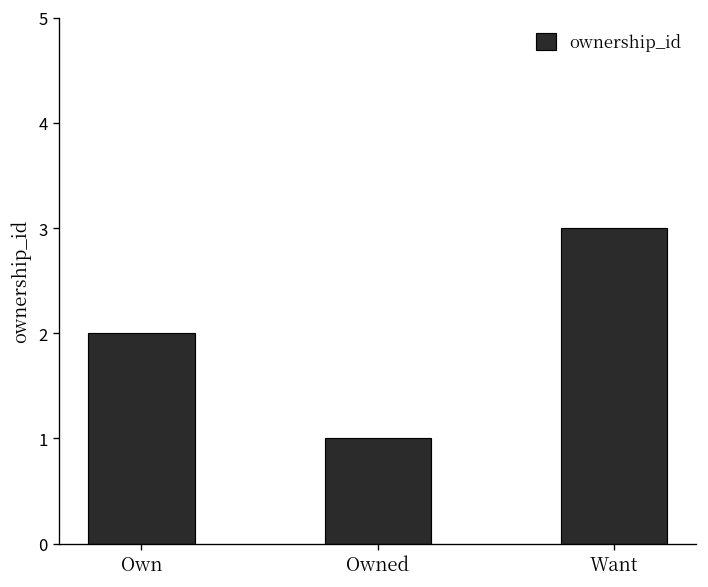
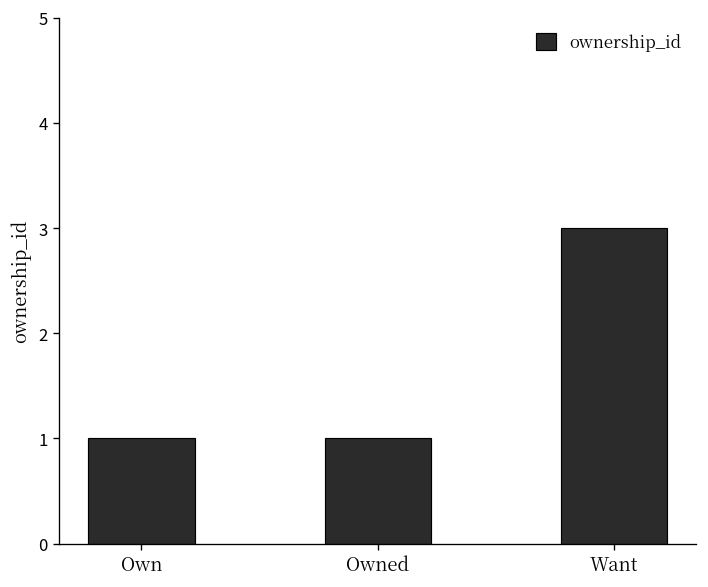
  {
-   "Own": 2,
+   "Own": 1,
    "Owned": 1,
    "Want": 3
  }
